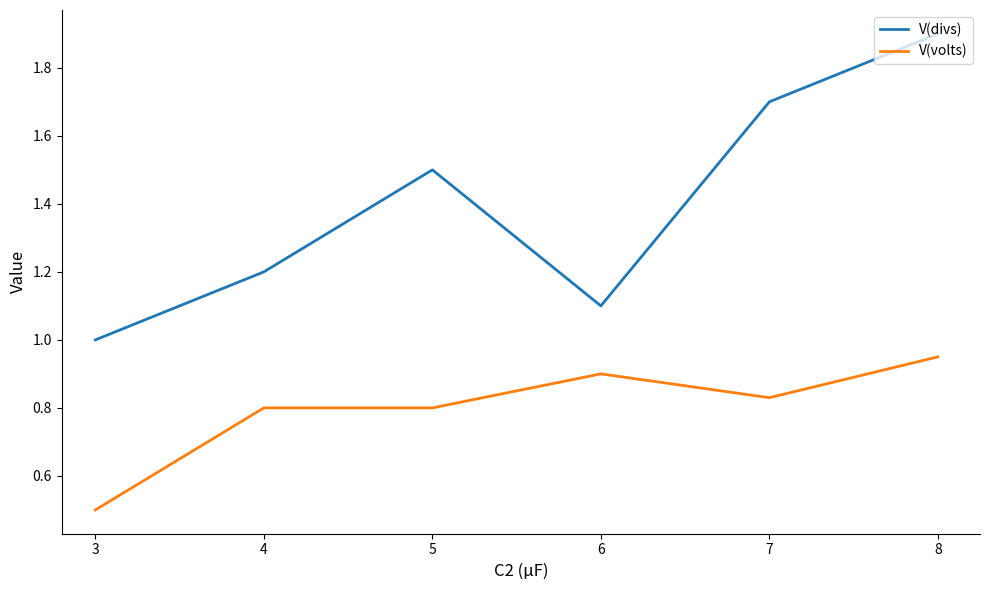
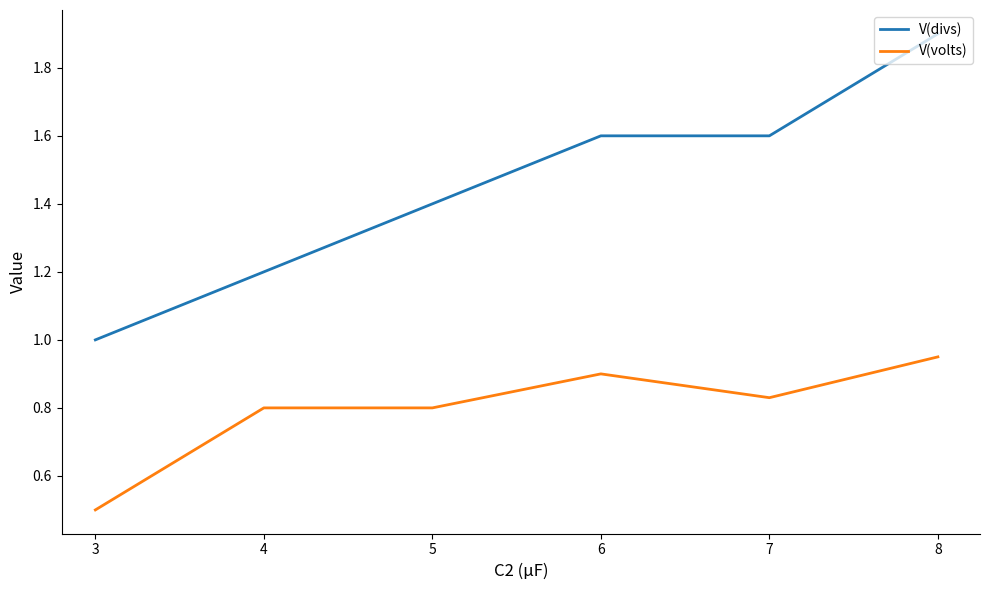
  {
    "V(divs)": {
      "3": 1.0,
      "4": 1.2,
-     "5": 1.5,
-     "6": 1.1,
-     "7": 1.7
+     "5": 1.4,
+     "6": 1.6,
+     "7": 1.6
    },
    "V(volts)": {
      "3": 0.5,
      "4": 0.8,
      "5": 0.8,
      "6": 0.9,
      "7": 0.83,
      "8": 0.95
    }
  }
